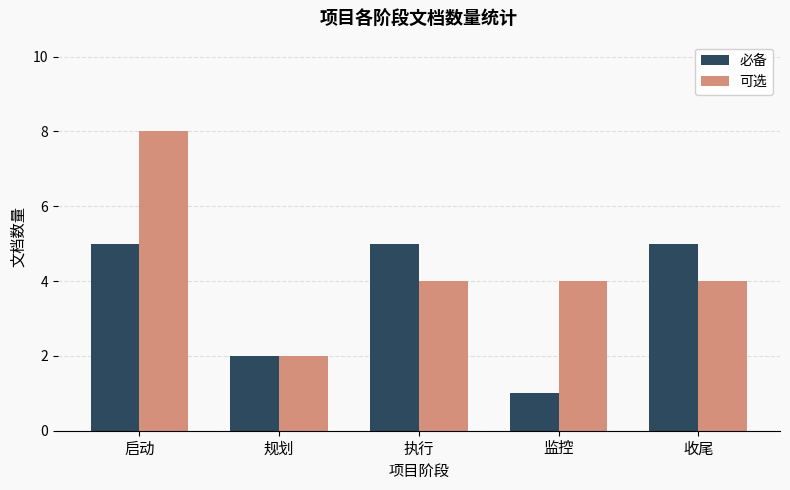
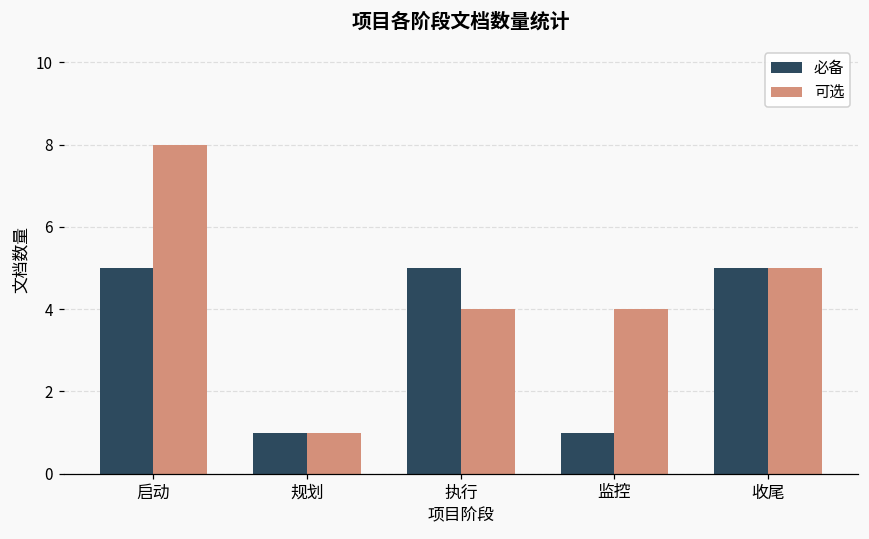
  {
    "必备": {
      "启动": 5,
-     "规划": 2,
+     "规划": 1,
      "执行": 5,
      "监控": 1,
      "收尾": 5
    },
    "可选": {
      "启动": 8,
-     "规划": 2,
+     "规划": 1,
      "执行": 4,
      "监控": 4,
-     "收尾": 4
+     "收尾": 5
    }
  }
